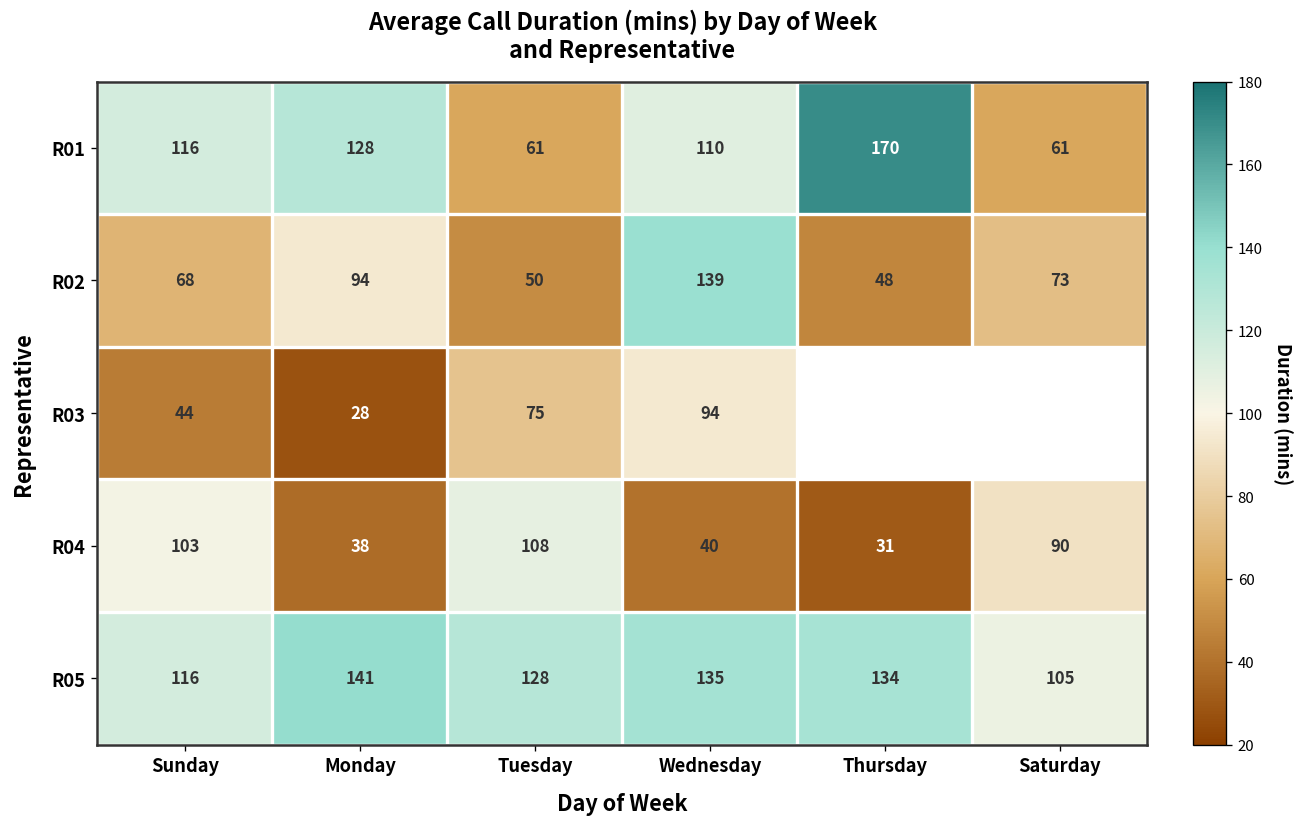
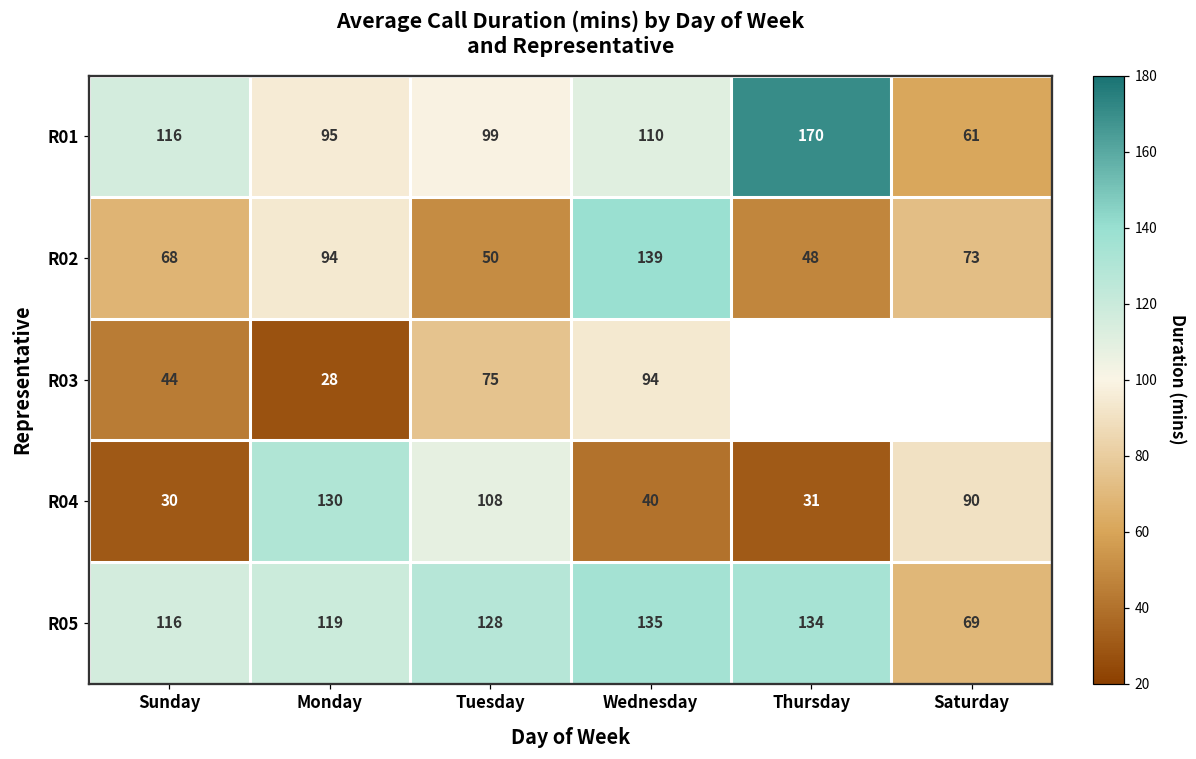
  {
    "R01": {
      "Sunday": 116,
-     "Monday": 128,
-     "Tuesday": 61,
+     "Monday": 95,
+     "Tuesday": 99,
      "Wednesday": 110,
      "Thursday": 170,
      "Saturday": 61
    },
    "R02": {
      "Sunday": 68,
      "Monday": 94,
      "Tuesday": 50,
      "Wednesday": 139,
      "Thursday": 48,
      "Saturday": 73
    },
    "R03": {
      "Sunday": 44,
      "Monday": 28,
      "Tuesday": 75,
      "Wednesday": 94
    },
    "R04": {
-     "Sunday": 103,
-     "Monday": 38,
+     "Sunday": 30,
+     "Monday": 130,
      "Tuesday": 108,
      "Wednesday": 40,
      "Thursday": 31,
      "Saturday": 90
    },
    "R05": {
      "Sunday": 116,
-     "Monday": 141,
+     "Monday": 119,
      "Tuesday": 128,
      "Wednesday": 135,
      "Thursday": 134,
-     "Saturday": 105
+     "Saturday": 69
    }
  }
